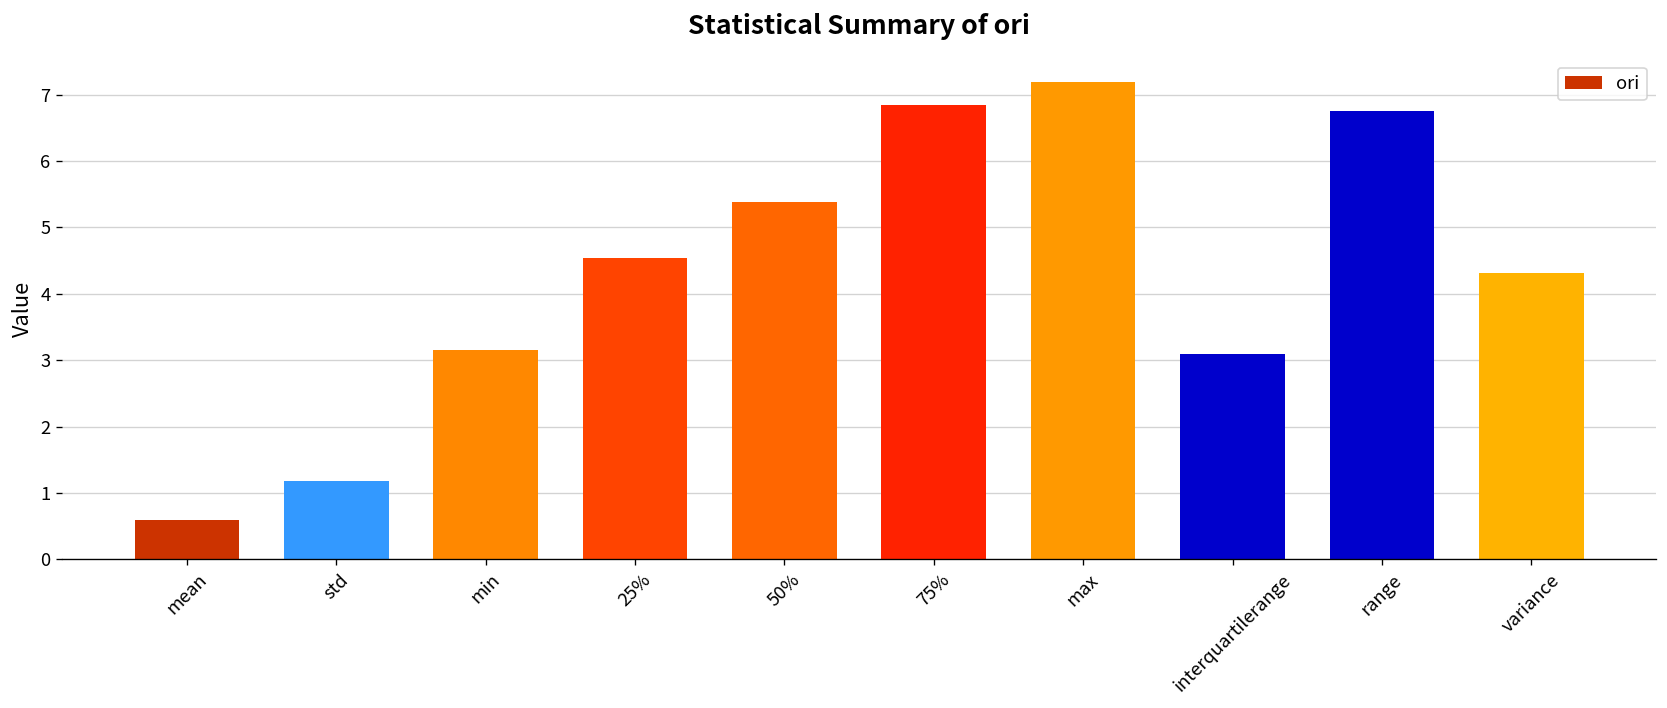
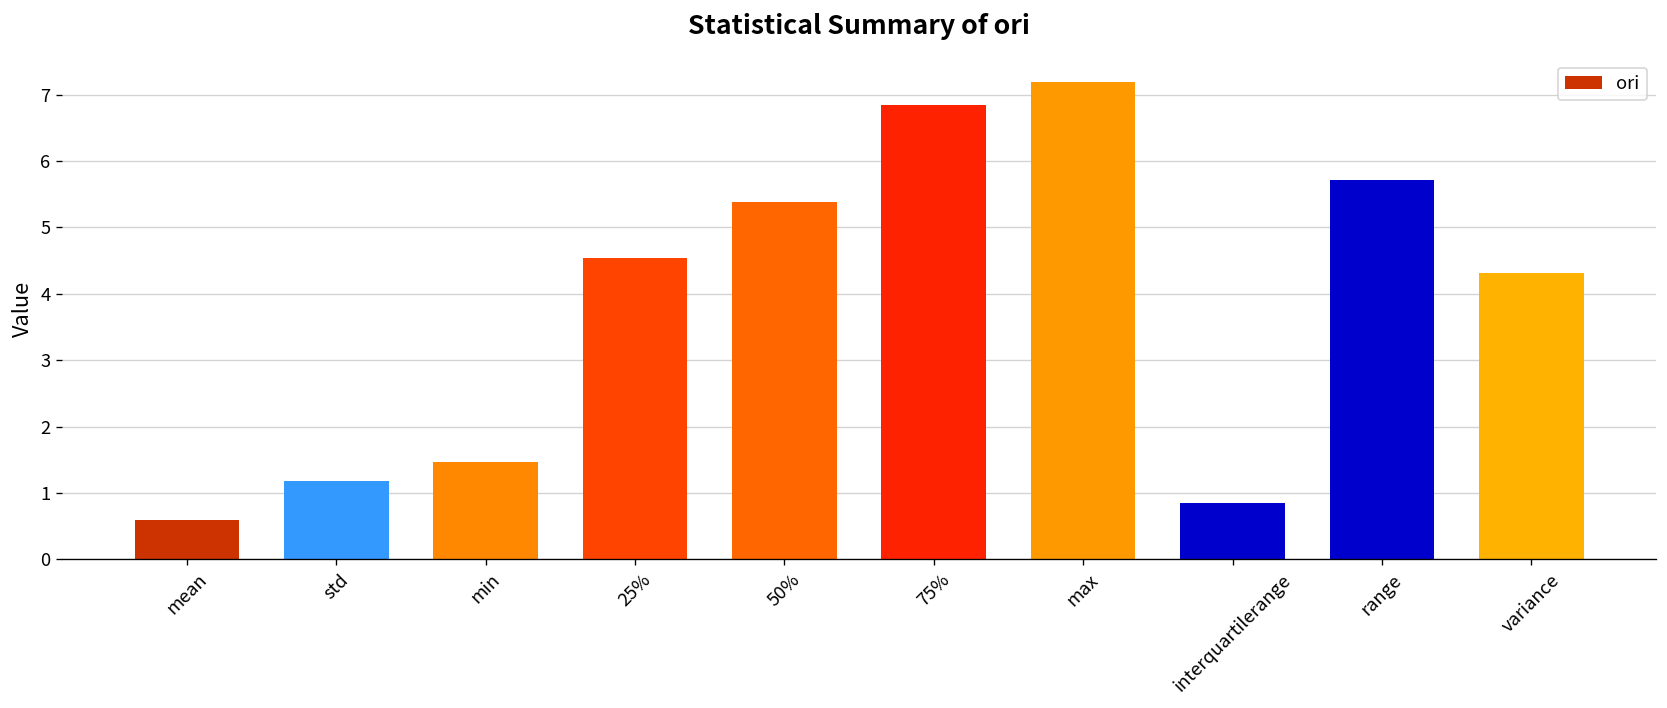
  {
    "mean": 0.6,
    "std": 1.2,
-   "min": 3.2,
+   "min": 1.5,
    "25%": 4.5,
    "50%": 5.4,
    "75%": 6.8,
    "max": 7.2,
-   "interquartilerange": 3.1,
-   "range": 6.8,
+   "interquartilerange": 0.8,
+   "range": 5.7,
    "variance": 4.3
  }
